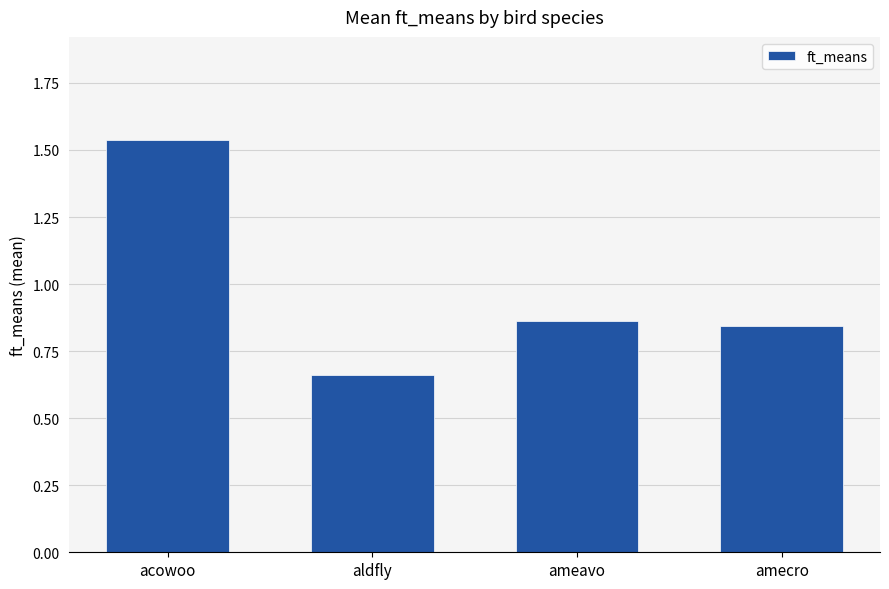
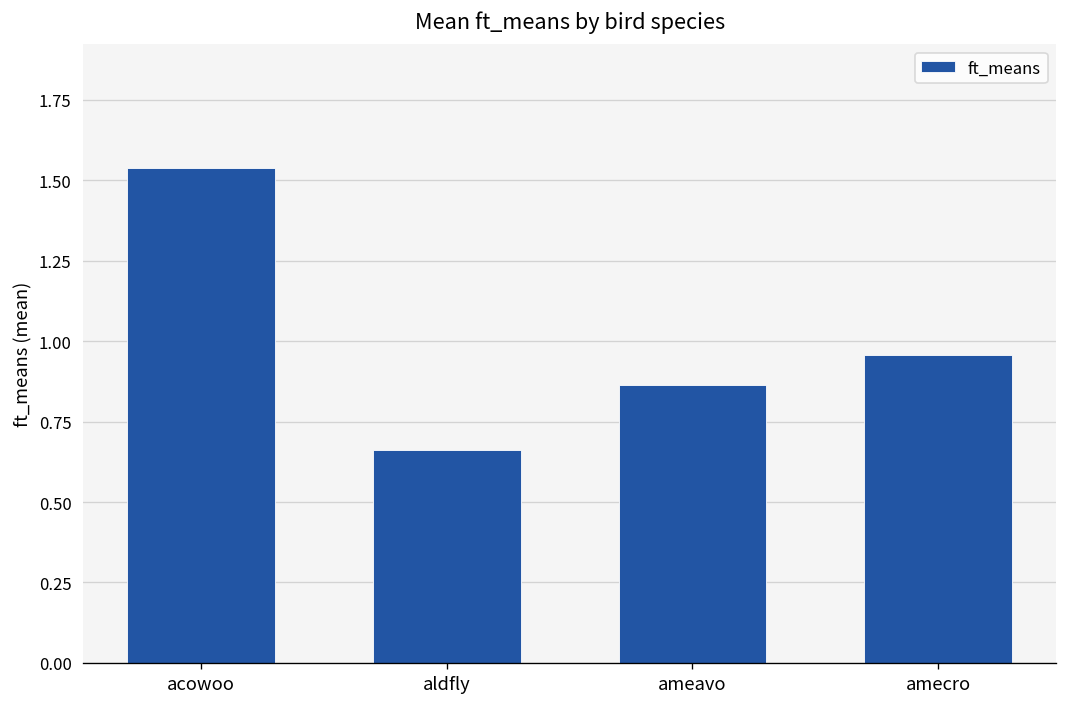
  {
    "acowoo": 1.54,
    "aldfly": 0.66,
    "ameavo": 0.86,
-   "amecro": 0.84
+   "amecro": 0.96
  }
